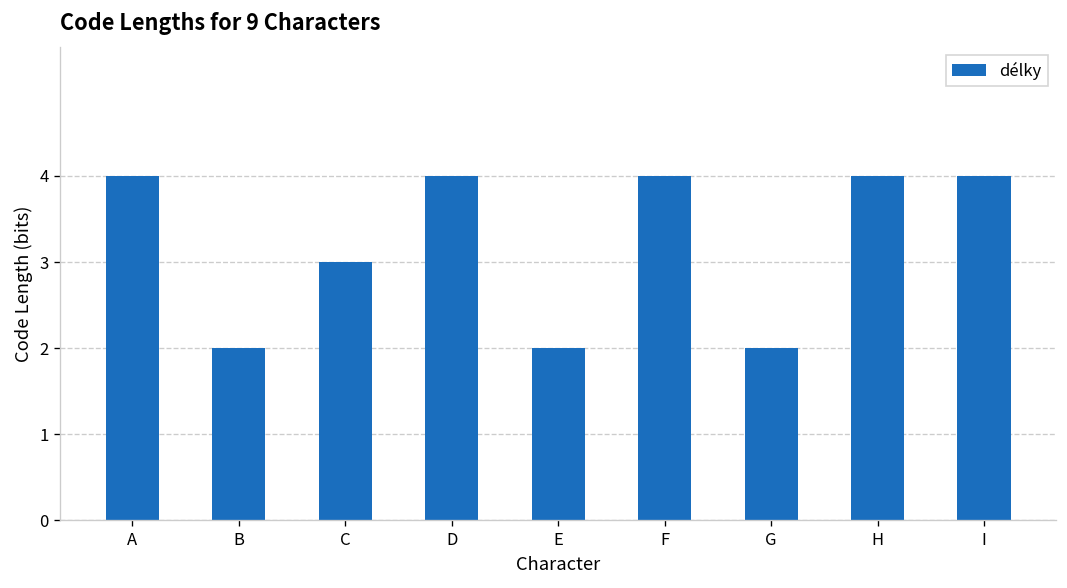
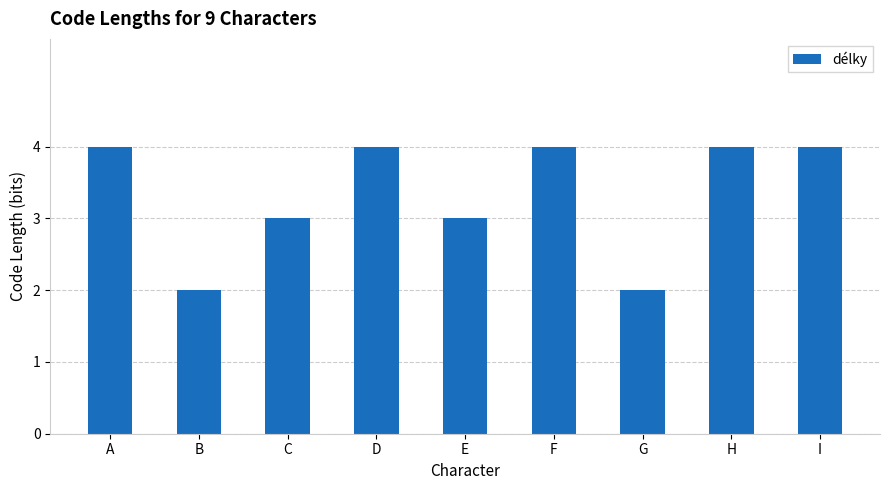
  {
    "A": 4,
    "B": 2,
    "C": 3,
    "D": 4,
-   "E": 2,
+   "E": 3,
    "F": 4,
    "G": 2,
    "H": 4,
    "I": 4
  }
